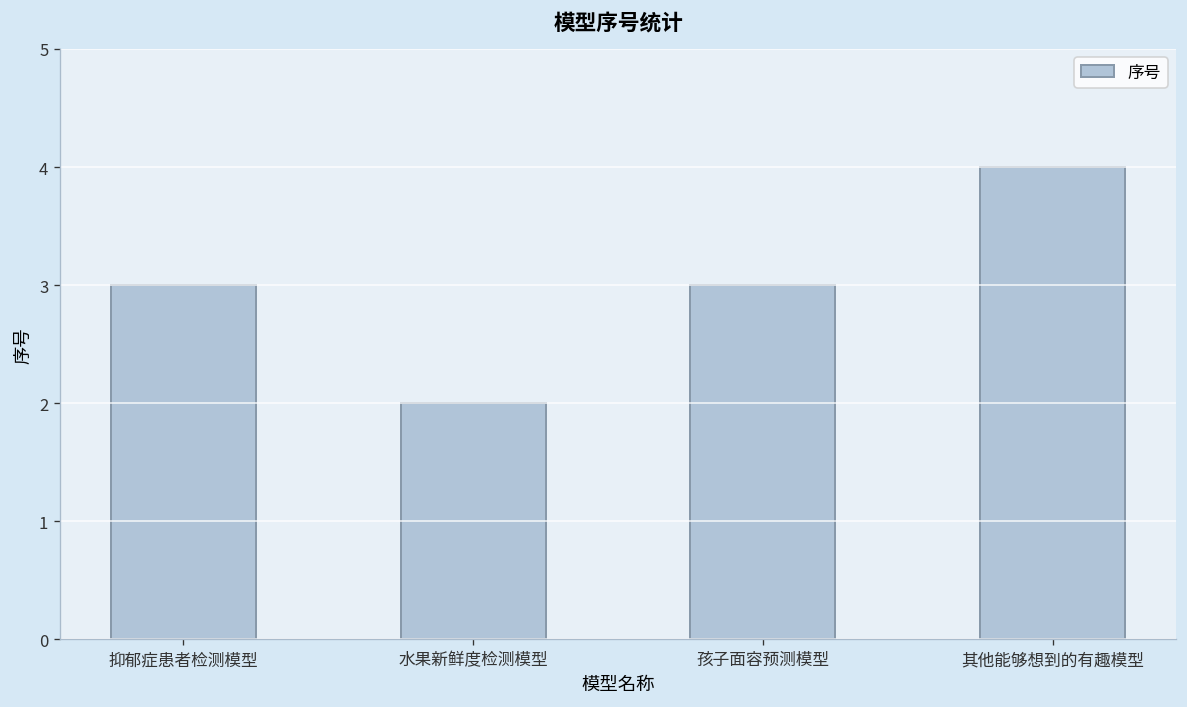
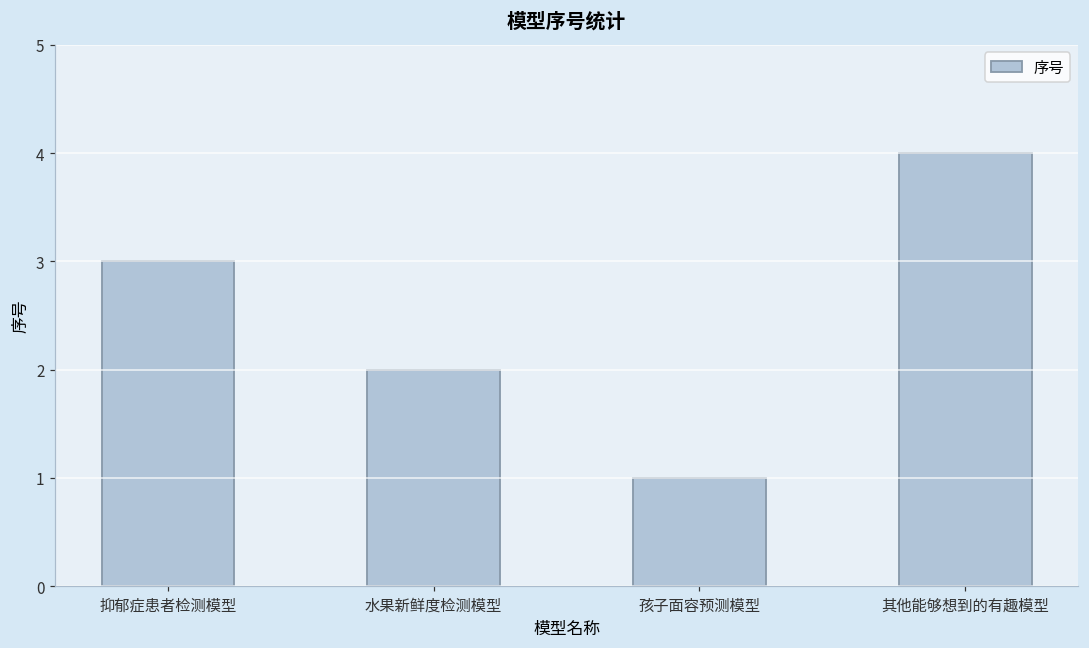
  {
    "抑郁症患者检测模型": 3,
    "水果新鲜度检测模型": 2,
-   "孩子面容预测模型": 3,
+   "孩子面容预测模型": 1,
    "其他能够想到的有趣模型": 4
  }
